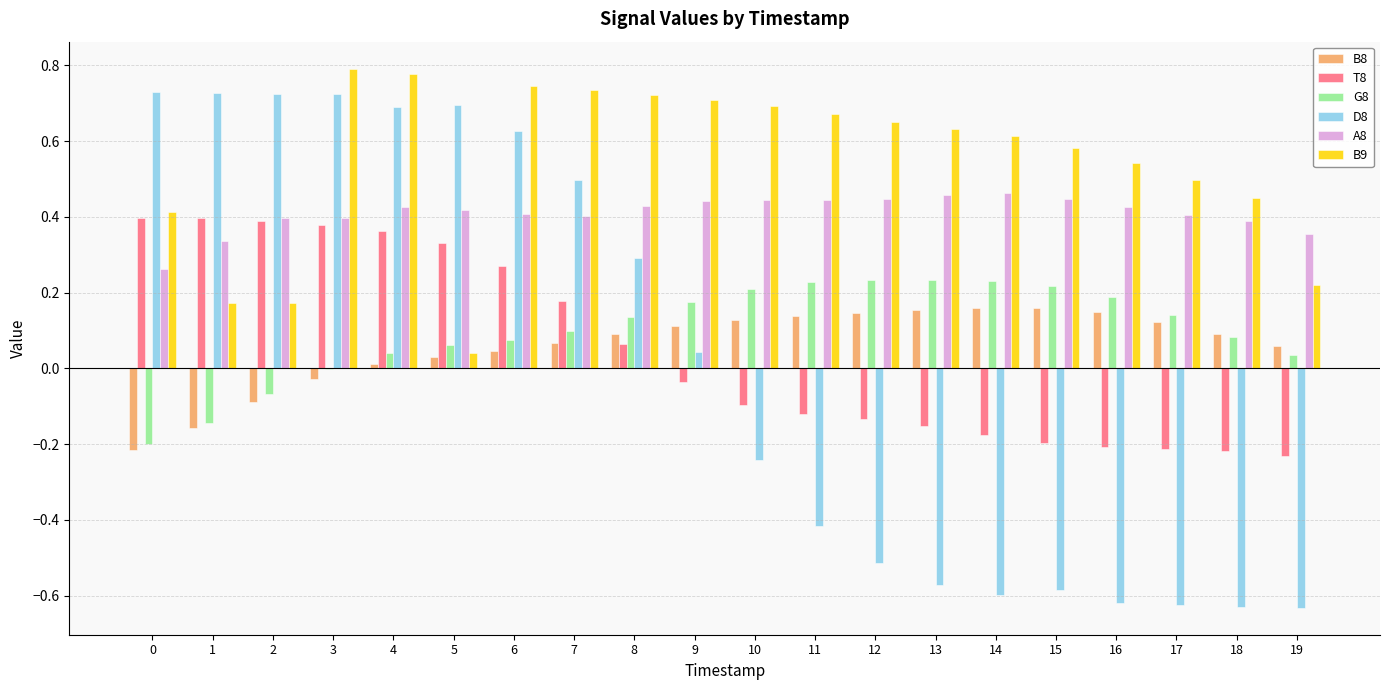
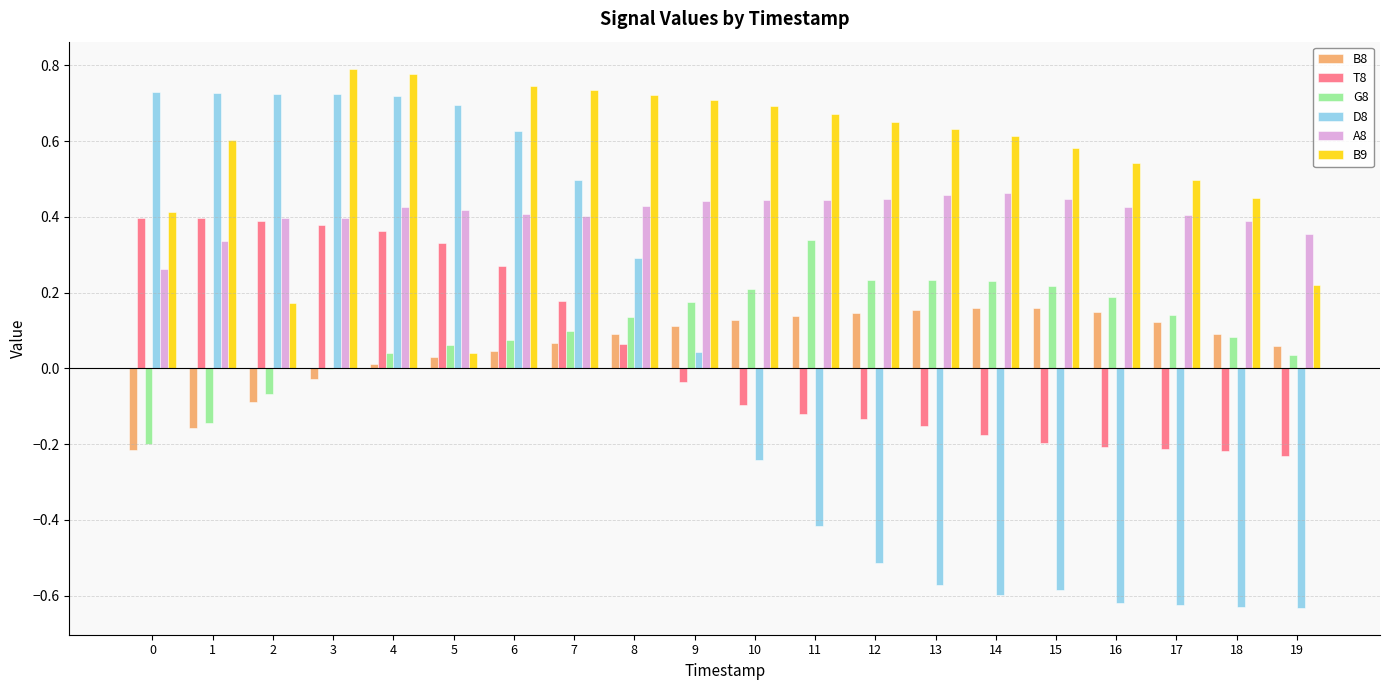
  {
    "B8": {
      "0": -0.22,
      "1": -0.16,
      "2": -0.09,
      "3": -0.03,
      "4": 0.01,
      "5": 0.03,
      "6": 0.05,
      "7": 0.07,
      "8": 0.09,
      "9": 0.11,
      "10": 0.13,
      "11": 0.14,
      "12": 0.15,
      "13": 0.15,
      "14": 0.16,
      "15": 0.16,
      "16": 0.15,
      "17": 0.12,
      "18": 0.09,
      "19": 0.06
    },
    "T8": {
      "0": 0.40,
      "1": 0.40,
      "2": 0.39,
      "3": 0.38,
      "4": 0.36,
      "5": 0.33,
      "6": 0.27,
      "7": 0.18,
      "8": 0.07,
      "9": -0.04,
      "10": -0.10,
      "11": -0.12,
      "12": -0.13,
      "13": -0.15,
      "14": -0.18,
      "15": -0.20,
      "16": -0.21,
      "17": -0.21,
      "18": -0.22,
      "19": -0.23
    },
    "G8": {
      "0": -0.20,
      "1": -0.14,
      "2": -0.07,
      "4": 0.04,
      "5": 0.06,
      "6": 0.08,
      "7": 0.10,
      "8": 0.13,
      "9": 0.18,
      "10": 0.21,
-     "11": 0.23,
+     "11": 0.34,
      "12": 0.23,
      "13": 0.23,
      "14": 0.23,
      "15": 0.22,
      "16": 0.19,
      "17": 0.14,
      "18": 0.08,
      "19": 0.04
    },
    "D8": {
      "0": 0.73,
      "1": 0.73,
      "2": 0.72,
      "3": 0.72,
-     "4": 0.69,
+     "4": 0.72,
      "5": 0.69,
      "6": 0.63,
      "7": 0.50,
      "8": 0.29,
      "9": 0.04,
      "10": -0.24,
      "11": -0.42,
      "12": -0.52,
      "13": -0.57,
      "14": -0.60,
      "15": -0.59,
      "16": -0.62,
      "17": -0.62,
      "18": -0.63,
      "19": -0.63
    },
    "A8": {
      "0": 0.26,
      "1": 0.34,
      "2": 0.40,
      "3": 0.40,
      "4": 0.43,
      "5": 0.42,
      "6": 0.41,
      "7": 0.40,
      "8": 0.43,
      "9": 0.44,
      "10": 0.44,
      "11": 0.44,
      "12": 0.45,
      "13": 0.46,
      "14": 0.46,
      "15": 0.45,
      "16": 0.43,
      "17": 0.41,
      "18": 0.39,
      "19": 0.36
    },
    "B9": {
      "0": 0.41,
-     "1": 0.17,
+     "1": 0.60,
      "2": 0.17,
      "3": 0.79,
      "4": 0.78,
      "5": 0.04,
      "6": 0.75,
      "7": 0.73,
      "8": 0.72,
      "9": 0.71,
      "10": 0.69,
      "11": 0.67,
      "12": 0.65,
      "13": 0.63,
      "14": 0.61,
      "15": 0.58,
      "16": 0.54,
      "17": 0.50,
      "18": 0.45,
      "19": 0.22
    }
  }
